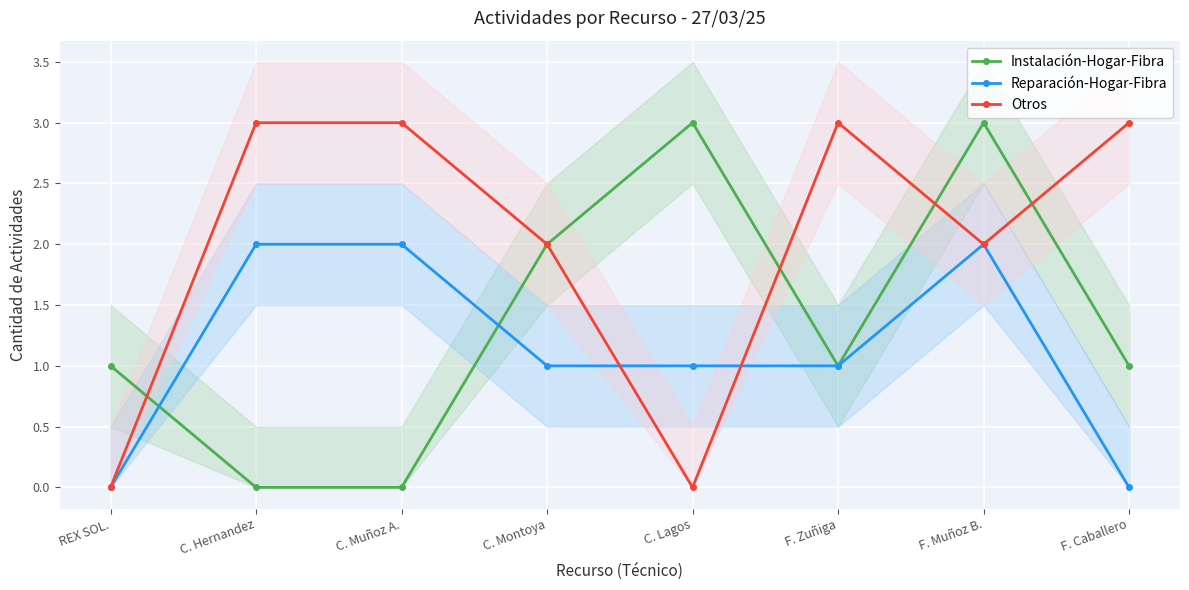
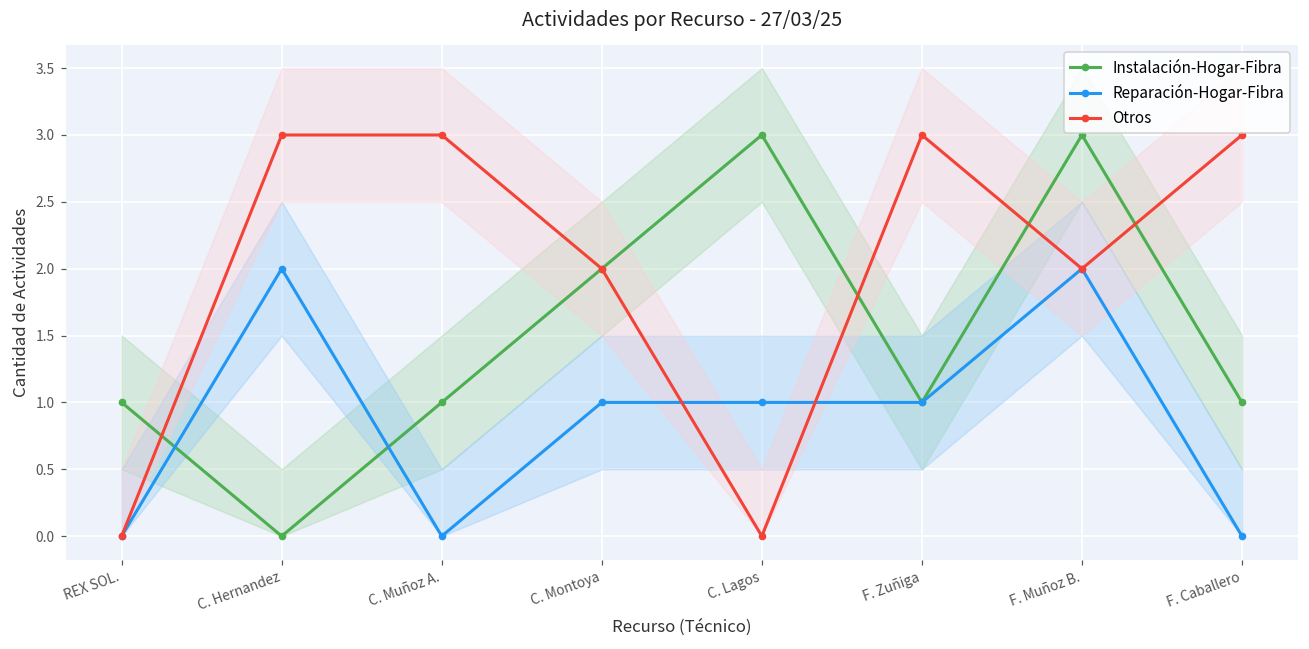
  {
    "Instalación-Hogar-Fibra": {
      "REX SOL.": 1,
      "C. Hernandez": 0,
-     "C. Muñoz A.": 0,
+     "C. Muñoz A.": 1,
      "C. Lagos": 3,
      "F. Muñoz B.": 3,
      "F. Caballero": 1
    },
    "Reparación-Hogar-Fibra": {
      "C. Hernandez": 2,
-     "C. Muñoz A.": 2,
+     "C. Muñoz A.": 0,
      "C. Montoya": 1,
      "C. Lagos": 1,
      "F. Caballero": 0
    },
    "Otros": {
      "C. Hernandez": 3,
      "C. Muñoz A.": 3,
      "C. Lagos": 0,
      "F. Zuñiga": 3,
      "F. Caballero": 3
    }
  }
